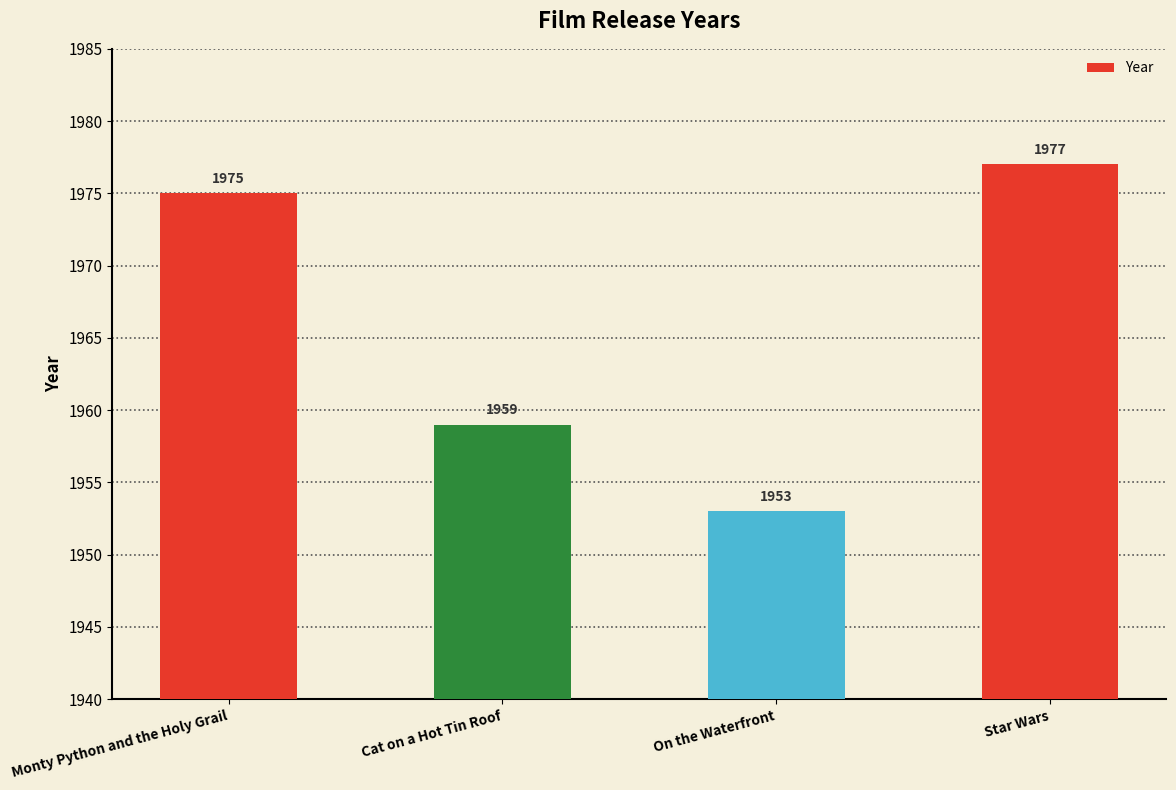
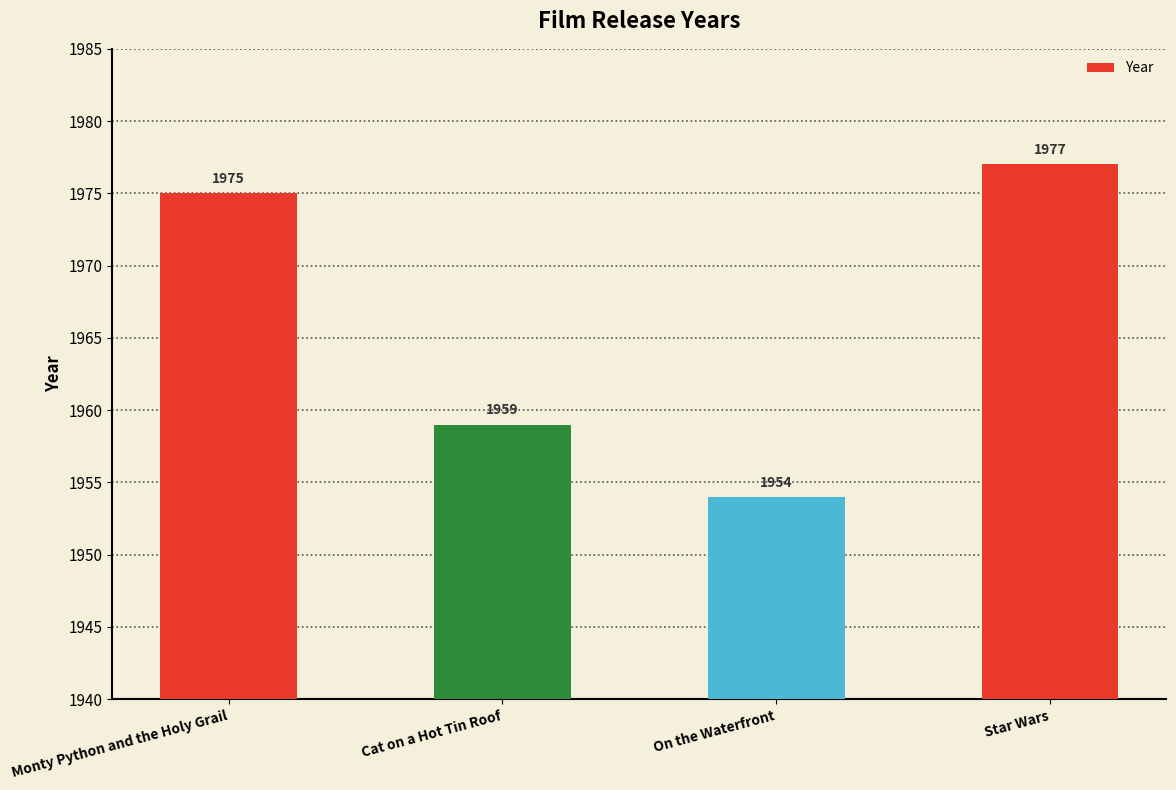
  {
    "Monty Python and the Holy Grail": 1975,
    "Cat on a Hot Tin Roof": 1959,
-   "On the Waterfront": 1953,
+   "On the Waterfront": 1954,
    "Star Wars": 1977
  }
